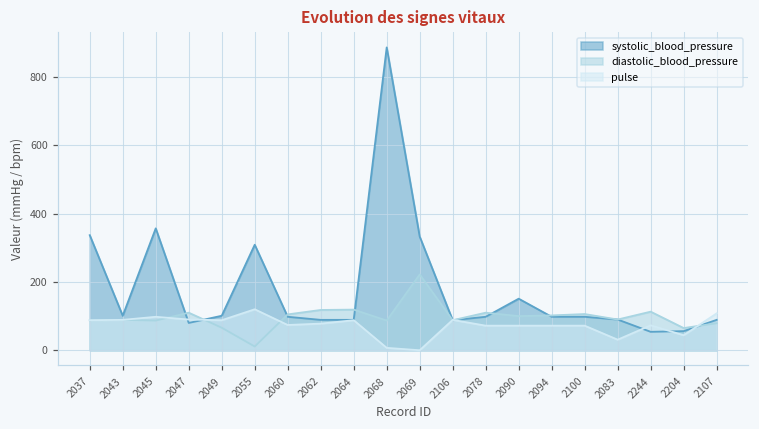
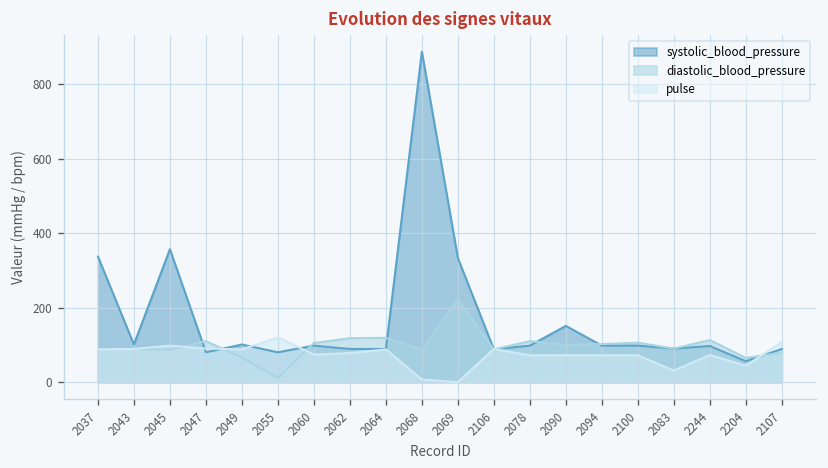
  {
    "systolic_blood_pressure": {
      "2037": 340,
      "2043": 100,
      "2045": 360,
      "2047": 80,
      "2049": 100,
-     "2055": 310,
+     "2055": 80,
      "2062": 90,
      "2068": 890,
      "2069": 330,
      "2078": 100,
      "2090": 150,
-     "2244": 50,
+     "2244": 100,
      "2204": 60,
      "2107": 90
    }
  }
